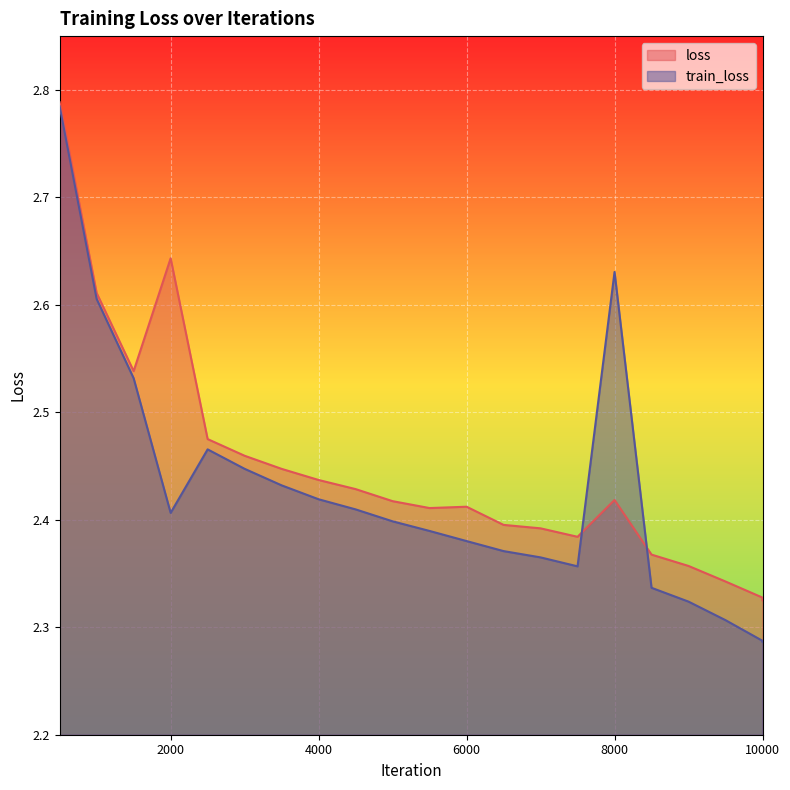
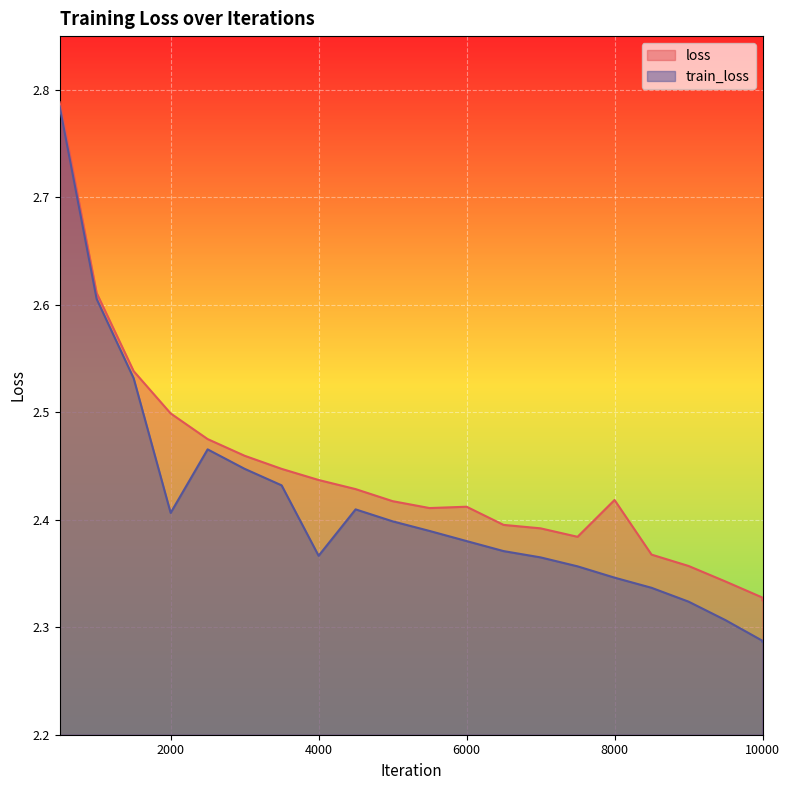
  {
    "loss": {
-     "2000": 2.643,
+     "2000": 2.499,
      "4000": 2.437,
      "6000": 2.412,
      "8000": 2.418,
      "10000": 2.325
    },
    "train_loss": {
      "2000": 2.406,
-     "4000": 2.419,
+     "4000": 2.367,
      "6000": 2.380,
-     "8000": 2.631,
+     "8000": 2.346,
      "10000": 2.286
    }
  }
